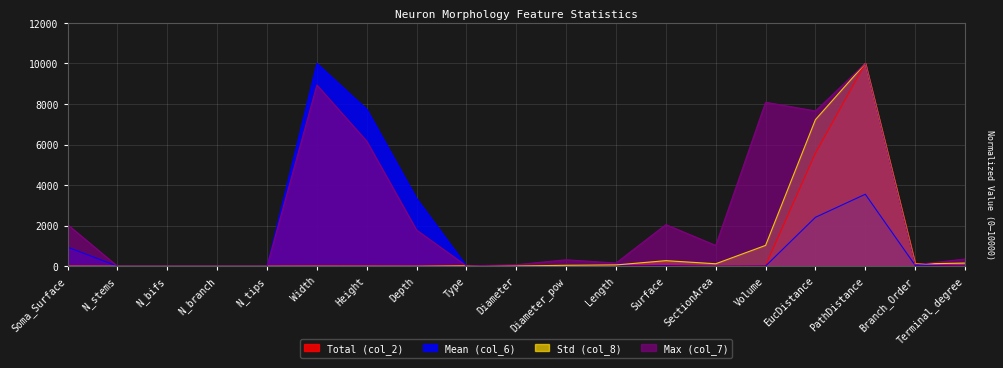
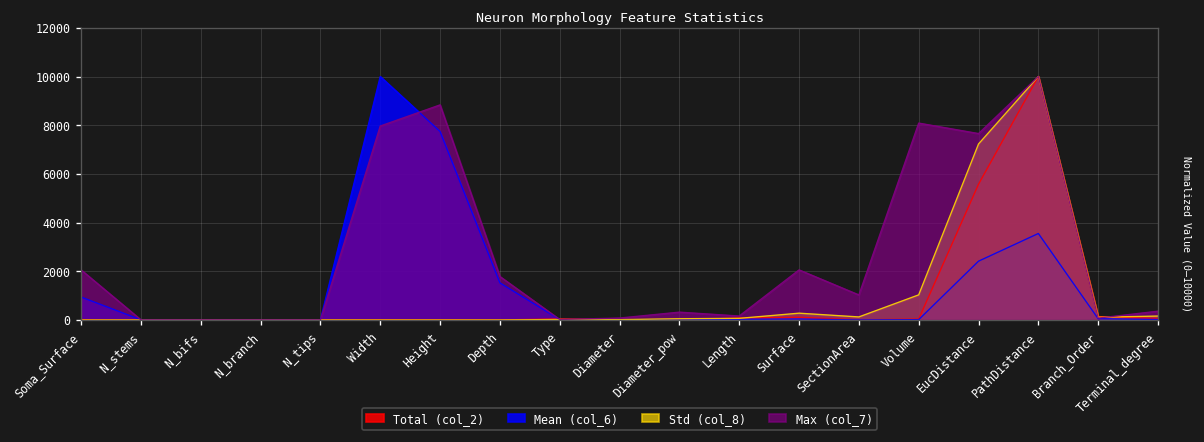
  {
    "Total (col_2)": {
      "EucDistance": 5600
    },
    "Mean (col_6)": {
      "Soma_Surface": 900,
      "Width": 10000,
      "Height": 7700,
-     "Depth": 3300,
+     "Depth": 1500,
      "EucDistance": 2400,
      "PathDistance": 3600
    },
    "Std (col_8)": {
      "Surface": 300,
      "Volume": 1000,
      "EucDistance": 7200
    },
    "Max (col_7)": {
      "Soma_Surface": 2100,
-     "Width": 8900,
-     "Height": 6200,
+     "Width": 8000,
+     "Height": 8800,
      "Depth": 1800,
      "Diameter_pow": 300,
      "Surface": 2100,
      "SectionArea": 1000,
      "Volume": 8100,
      "EucDistance": 7700,
      "Terminal_degree": 400
    }
  }
